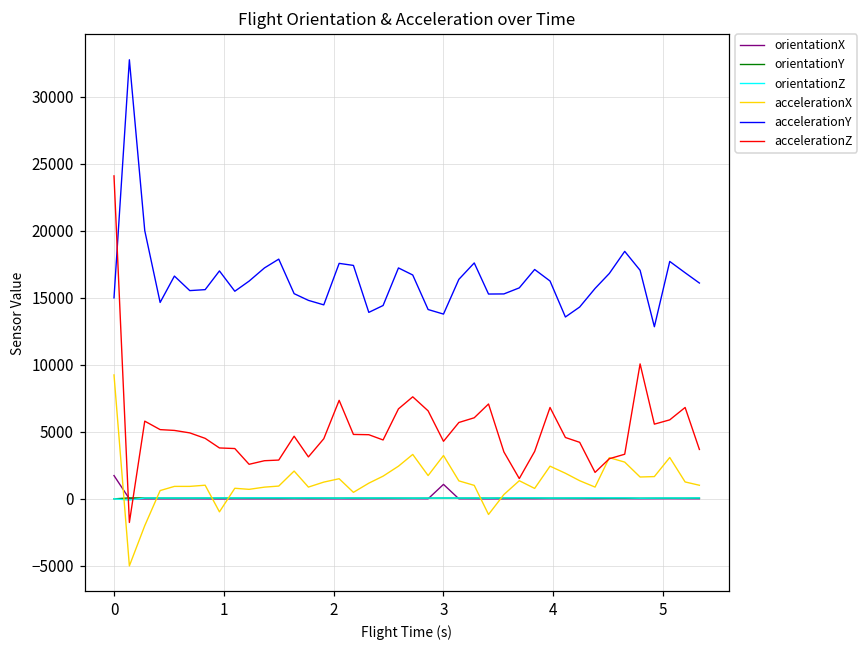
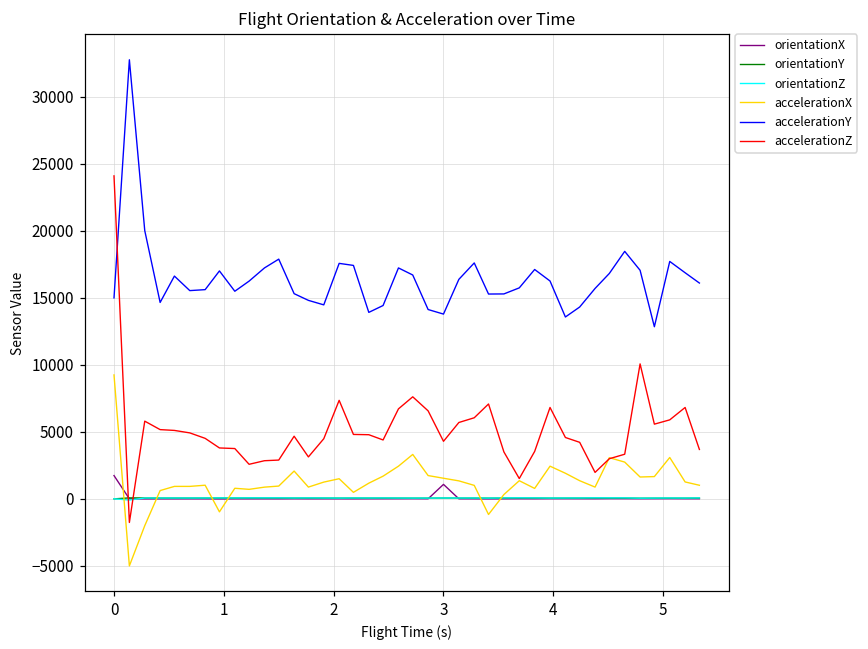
  {
    "orientationX": {
      "0": 1700,
      "3": 1100
    },
    "accelerationX": {
      "0": 9300,
-     "3": 3200
+     "3": 1500
    },
    "accelerationY": {
      "0": 15000,
      "3": 13800
    },
    "accelerationZ": {
      "0": 24100,
      "3": 4300
    }
  }
